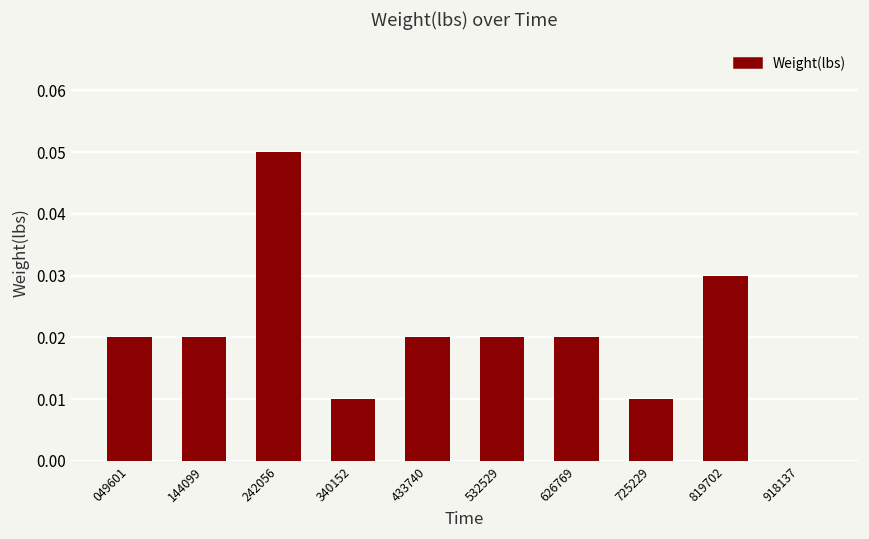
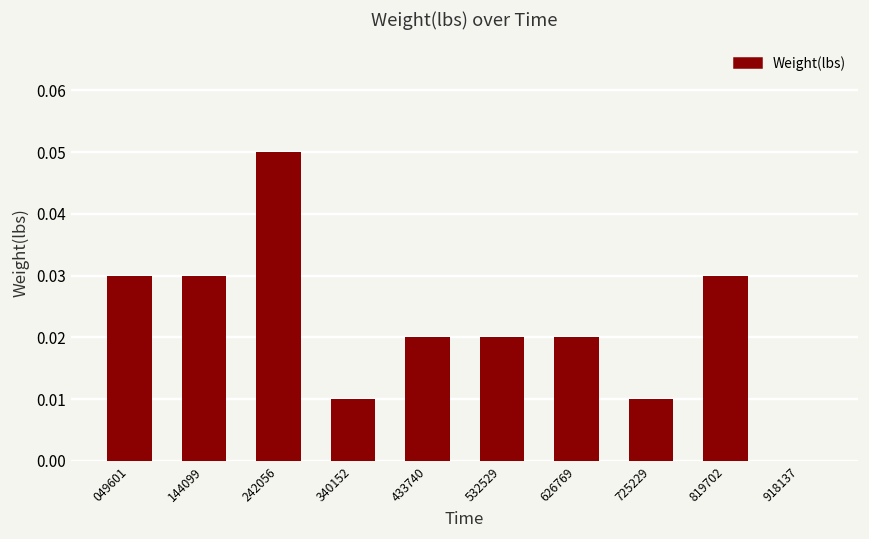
  {
-   "049601": 0.02,
-   "144099": 0.02,
+   "049601": 0.03,
+   "144099": 0.03,
    "242056": 0.05,
    "340152": 0.01,
    "433740": 0.02,
    "532529": 0.02,
    "626769": 0.02,
    "725229": 0.01,
    "819702": 0.03,
    "918137": 0.00
  }
